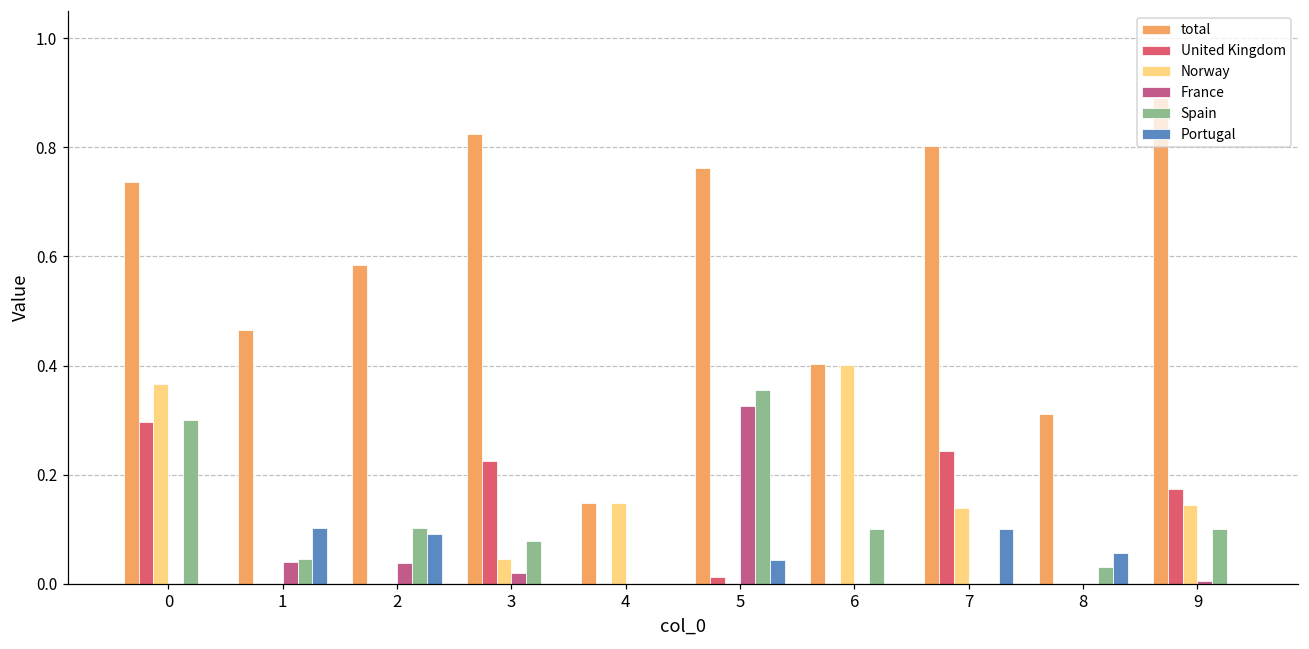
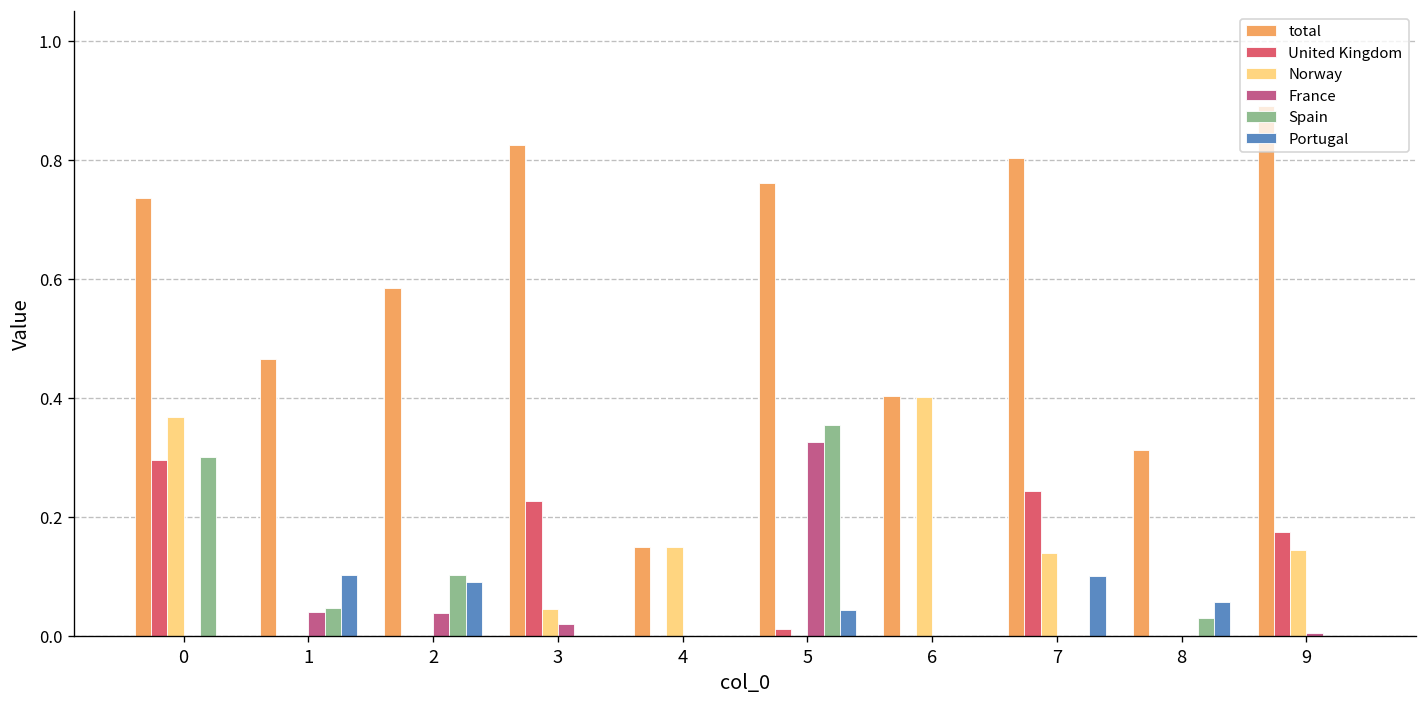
  {
    "Spain": {
      "0": 0.30,
      "1": 0.05,
      "2": 0.10,
-     "3": 0.08,
+     "3": 0.00,
      "4": 0.00,
      "5": 0.35,
-     "6": 0.1,
+     "6": 0.0,
      "7": 0.00,
      "8": 0.03,
-     "9": 0.1
+     "9": 0.0
    },
    "Portugal": {
      "0": 0.00,
      "1": 0.10,
      "2": 0.09,
      "3": 0.00,
      "4": 0.00,
      "5": 0.04,
      "6": 0.00,
      "7": 0.10,
      "8": 0.06,
      "9": 0.00
    }
  }
